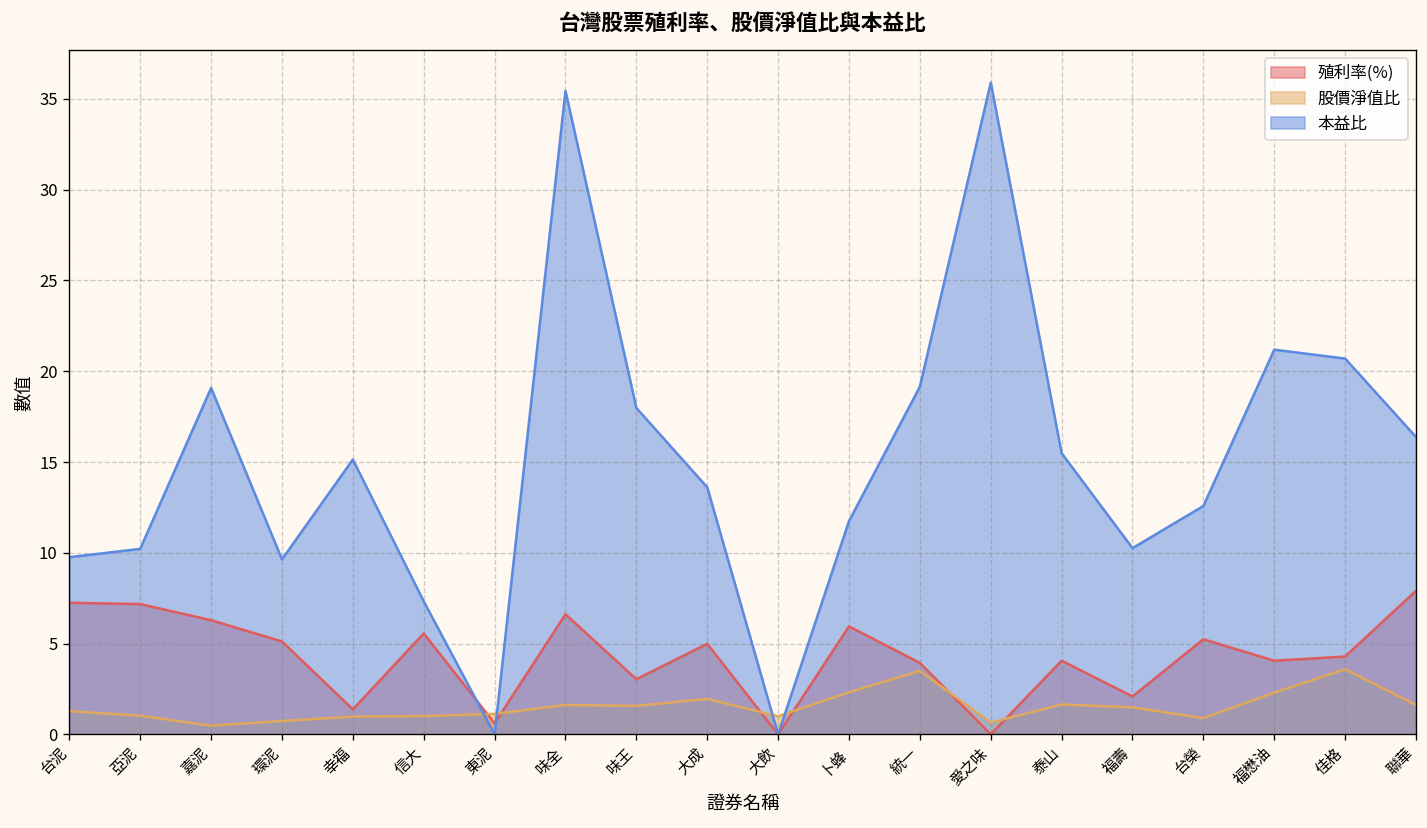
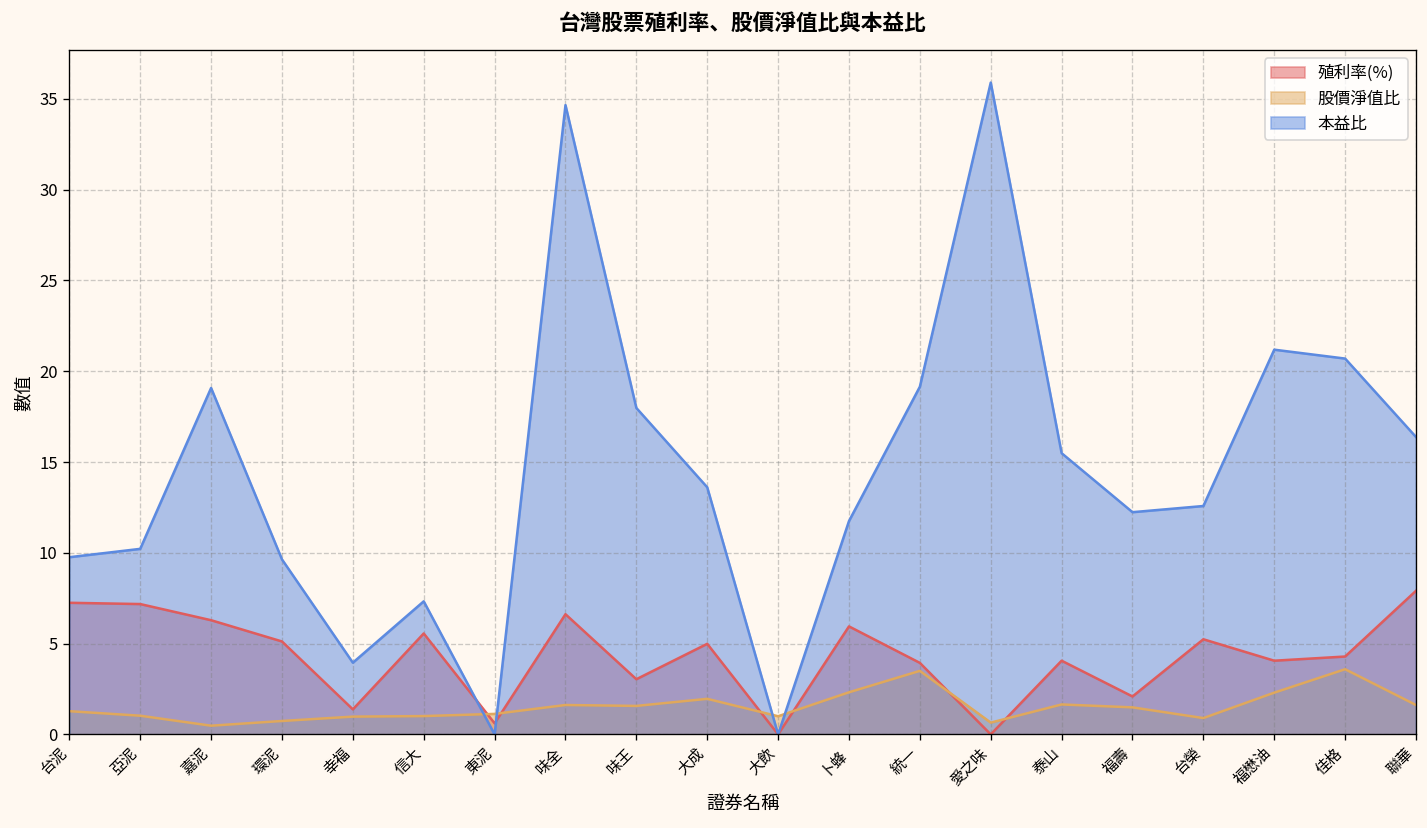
  {
    "本益比": {
      "台泥": 9.8,
      "亞泥": 10.2,
      "嘉泥": 19.1,
      "環泥": 9.6,
-     "幸福": 15.1,
+     "幸福": 4.0,
      "信大": 7.3,
      "東泥": 0.0,
-     "味全": 35.4,
+     "味全": 34.7,
      "味王": 18.0,
      "大成": 13.6,
      "卜蜂": 11.8,
      "統一": 19.2,
      "愛之味": 35.9,
      "泰山": 15.5,
-     "福壽": 10.3,
+     "福壽": 12.2,
      "台榮": 12.6,
      "福懋油": 21.2,
      "佳格": 20.7,
      "聯華": 16.4
    }
  }
